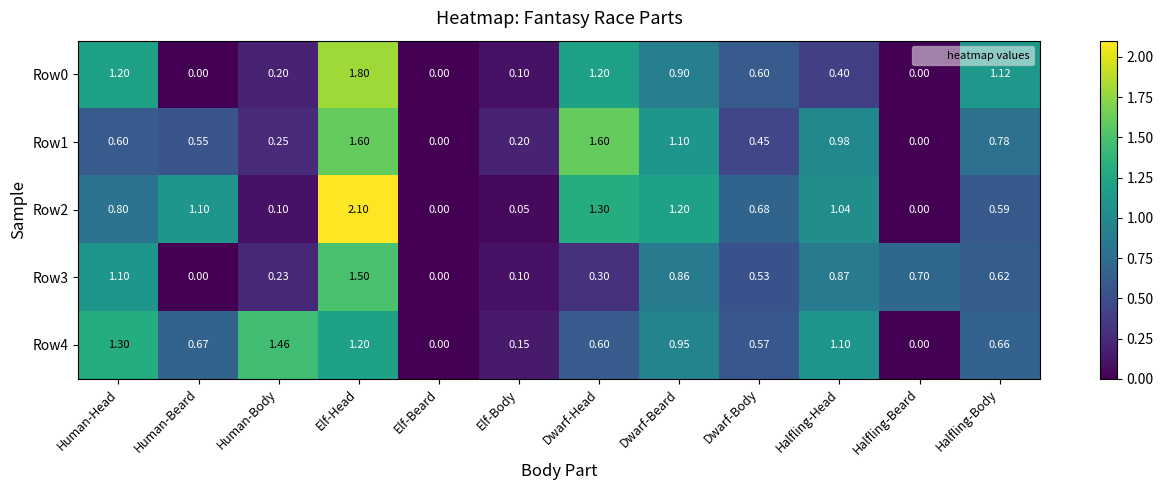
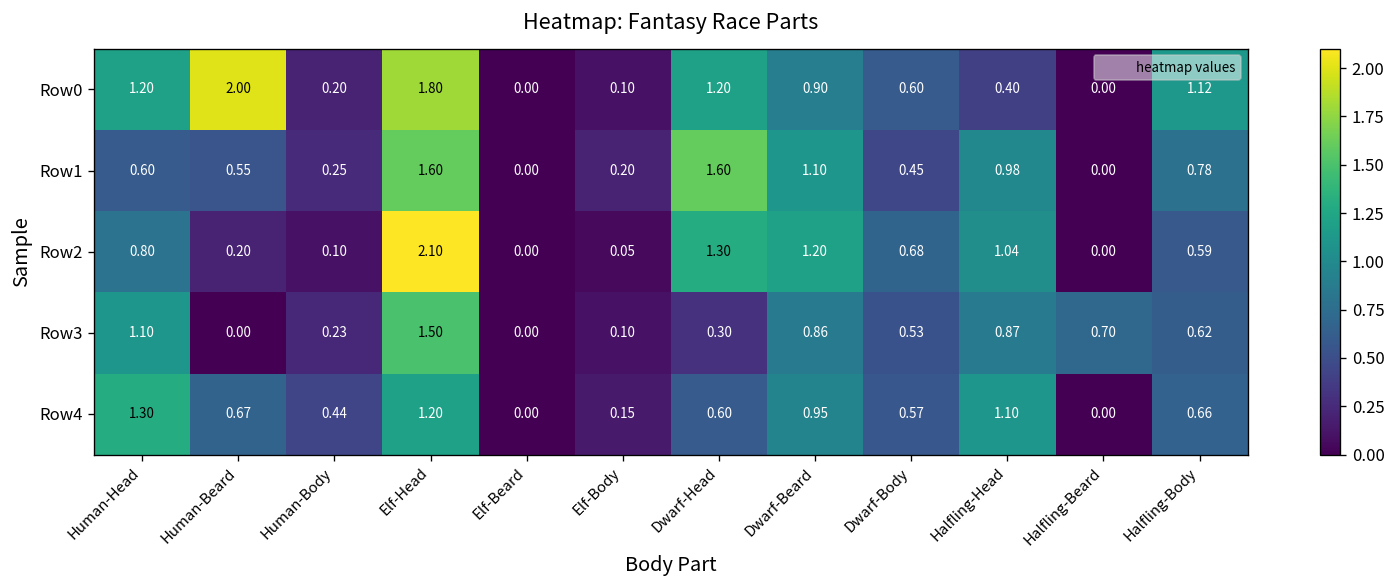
  {
    "Row0": {
      "Human-Head": 1.20,
-     "Human-Beard": 0.00,
+     "Human-Beard": 2.00,
      "Human-Body": 0.20,
      "Elf-Head": 1.80,
      "Elf-Beard": 0.00,
      "Elf-Body": 0.10,
      "Dwarf-Head": 1.20,
      "Dwarf-Beard": 0.90,
      "Dwarf-Body": 0.60,
      "Halfling-Head": 0.40,
      "Halfling-Beard": 0.00,
      "Halfling-Body": 1.12
    },
    "Row1": {
      "Human-Head": 0.60,
      "Human-Beard": 0.55,
      "Human-Body": 0.25,
      "Elf-Head": 1.60,
      "Elf-Beard": 0.00,
      "Elf-Body": 0.20,
      "Dwarf-Head": 1.60,
      "Dwarf-Beard": 1.10,
      "Dwarf-Body": 0.45,
      "Halfling-Head": 0.98,
      "Halfling-Beard": 0.00,
      "Halfling-Body": 0.78
    },
    "Row2": {
      "Human-Head": 0.80,
-     "Human-Beard": 1.10,
+     "Human-Beard": 0.20,
      "Human-Body": 0.10,
      "Elf-Head": 2.10,
      "Elf-Beard": 0.00,
      "Elf-Body": 0.05,
      "Dwarf-Head": 1.30,
      "Dwarf-Beard": 1.20,
      "Dwarf-Body": 0.68,
      "Halfling-Head": 1.04,
      "Halfling-Beard": 0.00,
      "Halfling-Body": 0.59
    },
    "Row3": {
      "Human-Head": 1.10,
      "Human-Beard": 0.00,
      "Human-Body": 0.23,
      "Elf-Head": 1.50,
      "Elf-Beard": 0.00,
      "Elf-Body": 0.10,
      "Dwarf-Head": 0.30,
      "Dwarf-Beard": 0.86,
      "Dwarf-Body": 0.53,
      "Halfling-Head": 0.87,
      "Halfling-Beard": 0.70,
      "Halfling-Body": 0.62
    },
    "Row4": {
      "Human-Head": 1.30,
      "Human-Beard": 0.67,
-     "Human-Body": 1.46,
+     "Human-Body": 0.44,
      "Elf-Head": 1.20,
      "Elf-Beard": 0.00,
      "Elf-Body": 0.15,
      "Dwarf-Head": 0.60,
      "Dwarf-Beard": 0.95,
      "Dwarf-Body": 0.57,
      "Halfling-Head": 1.10,
      "Halfling-Beard": 0.00,
      "Halfling-Body": 0.66
    }
  }
